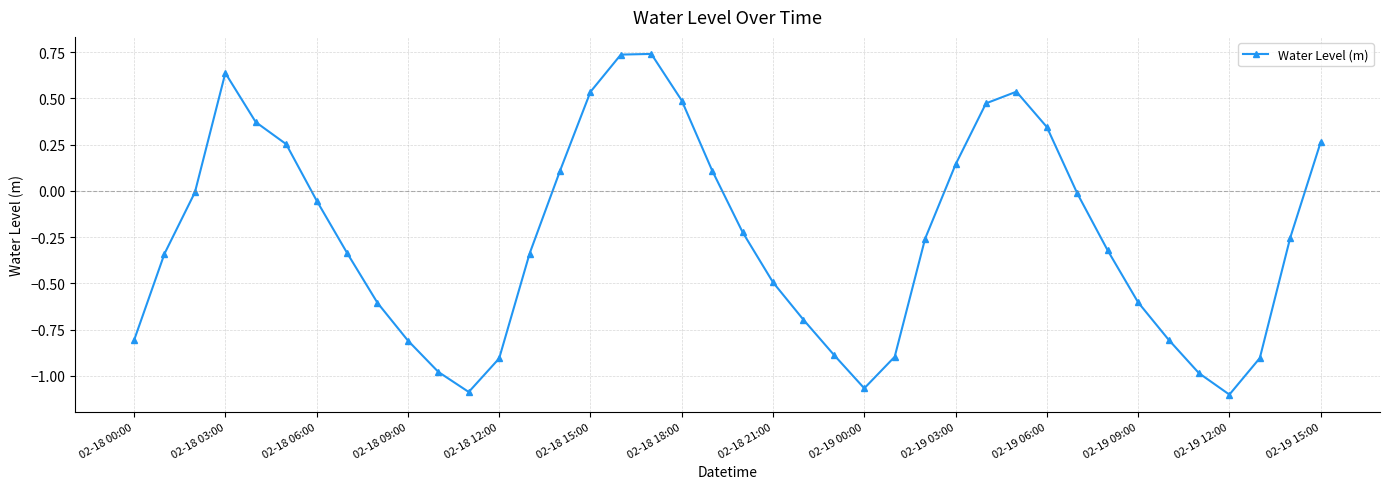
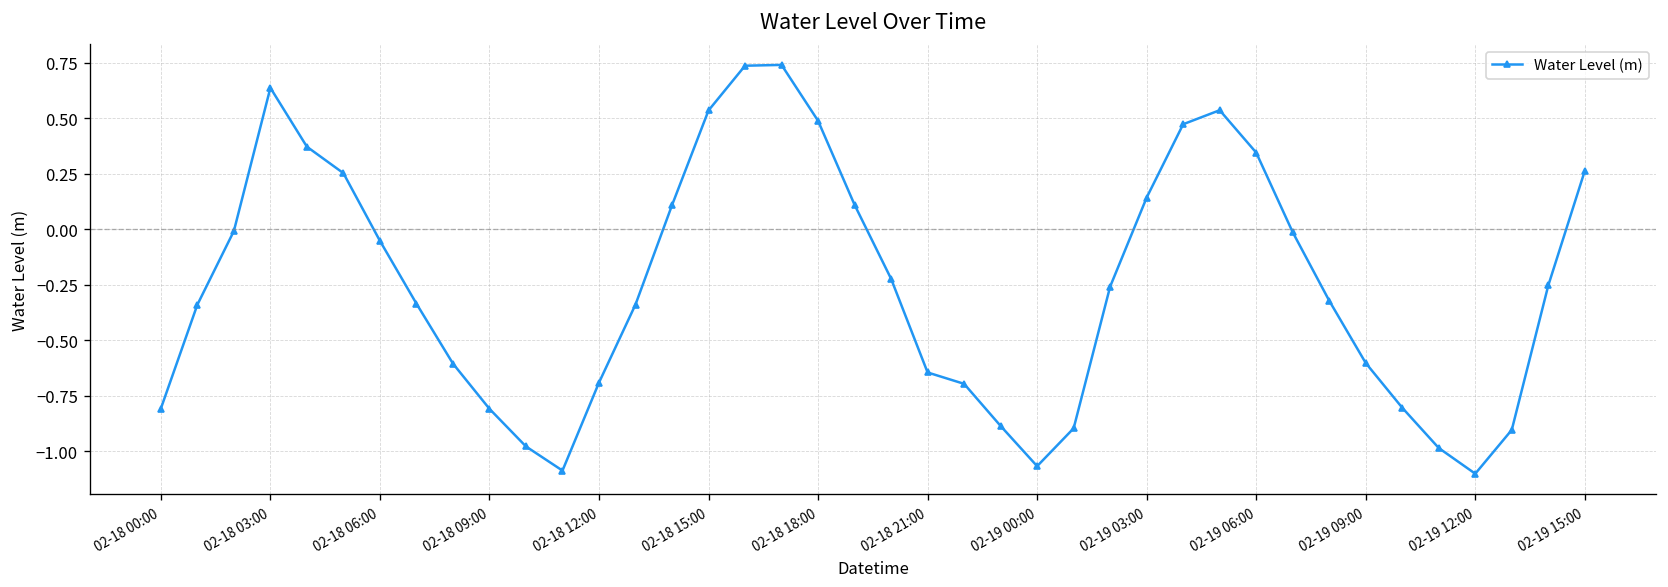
  {
    "02-18 00:00": -0.81,
    "02-18 03:00": 0.64,
    "02-18 06:00": -0.05,
    "02-18 09:00": -0.81,
-   "02-18 12:00": -0.91,
+   "02-18 12:00": -0.69,
    "02-18 15:00": 0.54,
    "02-18 18:00": 0.49,
-   "02-18 21:00": -0.49,
+   "02-18 21:00": -0.65,
    "02-19 00:00": -1.07,
    "02-19 03:00": 0.14,
    "02-19 06:00": 0.35,
    "02-19 09:00": -0.60,
    "02-19 12:00": -1.10,
    "02-19 15:00": 0.26
  }
